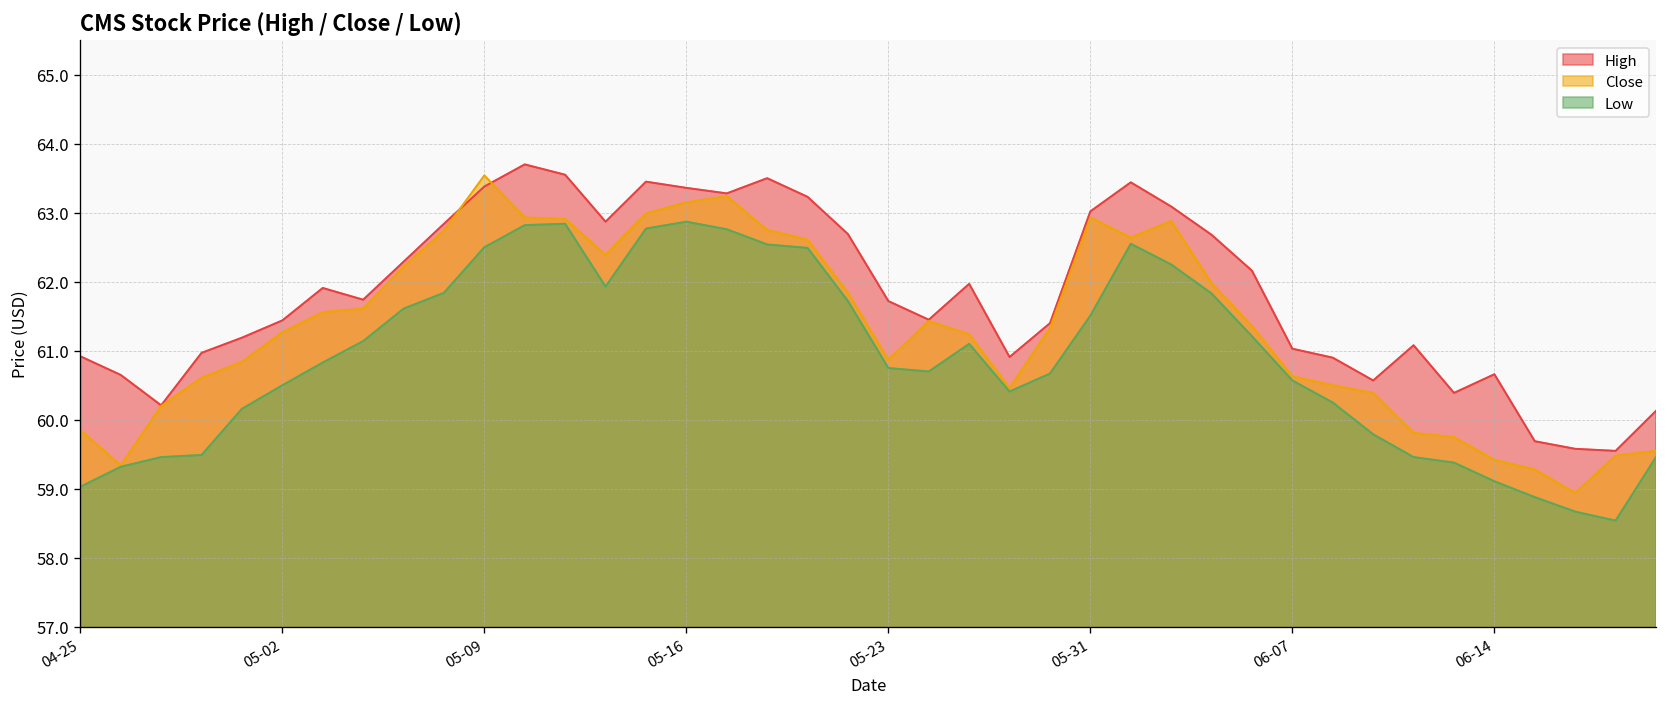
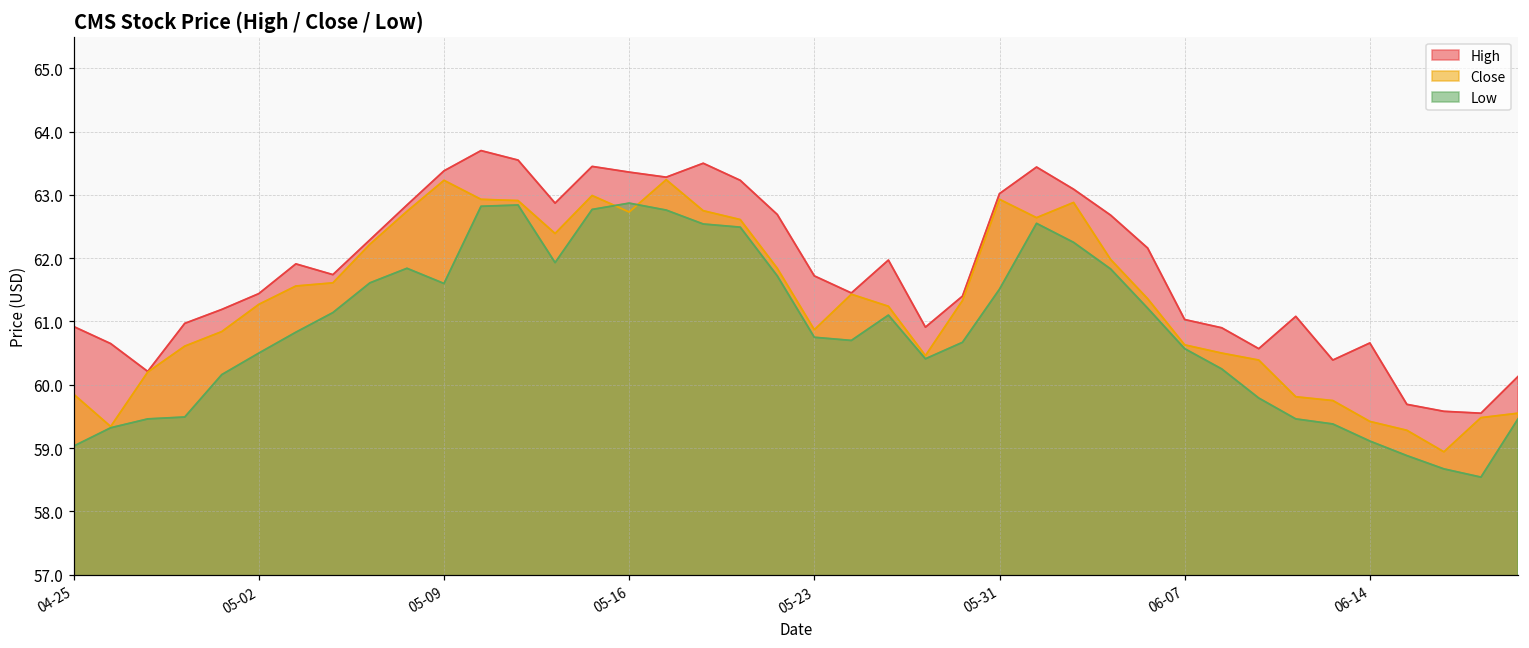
  {
    "High": {
      "04-25": 60.9,
      "05-02": 61.4,
      "05-09": 63.4,
      "05-16": 63.4,
      "05-23": 61.7,
      "05-31": 63.0,
      "06-07": 61.0,
      "06-14": 60.7
    },
    "Close": {
      "04-25": 59.9,
      "05-02": 61.3,
-     "05-09": 63.5,
-     "05-16": 63.2,
+     "05-09": 63.2,
+     "05-16": 62.7,
      "05-23": 60.9,
      "05-31": 62.9,
      "06-07": 60.6,
      "06-14": 59.4
    },
    "Low": {
      "04-25": 59.0,
      "05-02": 60.5,
-     "05-09": 62.5,
+     "05-09": 61.6,
      "05-16": 62.9,
      "05-23": 60.8,
      "05-31": 61.5,
      "06-07": 60.6,
      "06-14": 59.1
    }
  }
